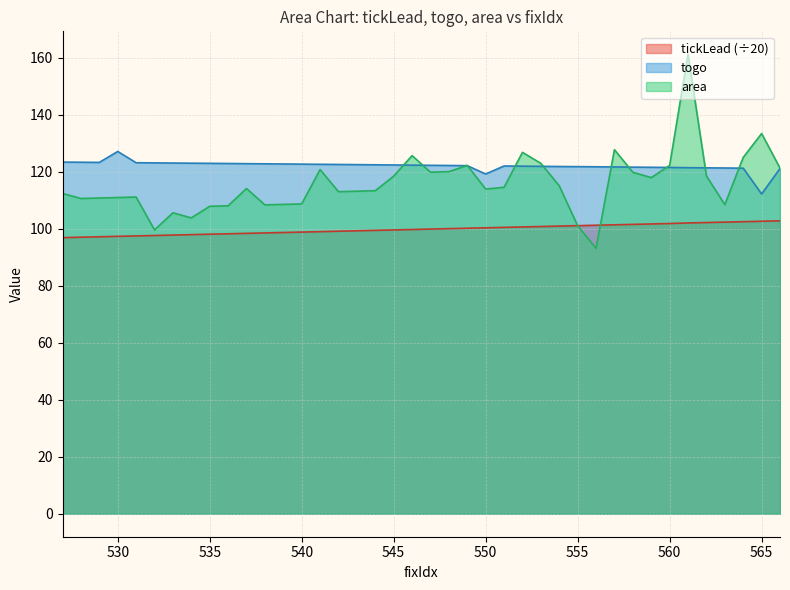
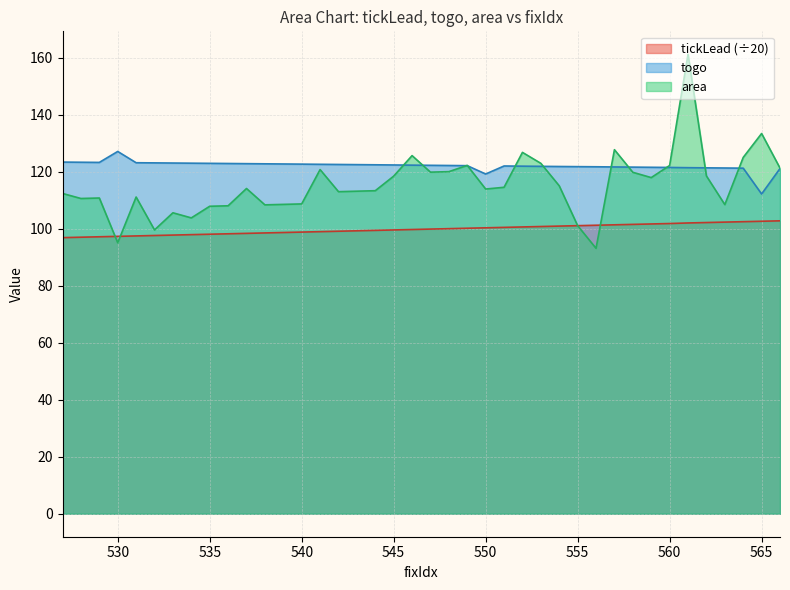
  {
    "tickLead (÷20)": {
      "530": 97,
      "535": 98,
      "540": 99,
      "545": 100,
      "550": 100,
      "560": 102,
      "565": 103
    },
    "togo": {
      "530": 127,
      "535": 123,
      "540": 123,
      "545": 122,
      "550": 119,
      "555": 122,
      "565": 112
    },
    "area": {
-     "530": 111,
+     "530": 95,
      "535": 108,
      "540": 109,
      "545": 118,
      "550": 114,
      "565": 133
    }
  }
